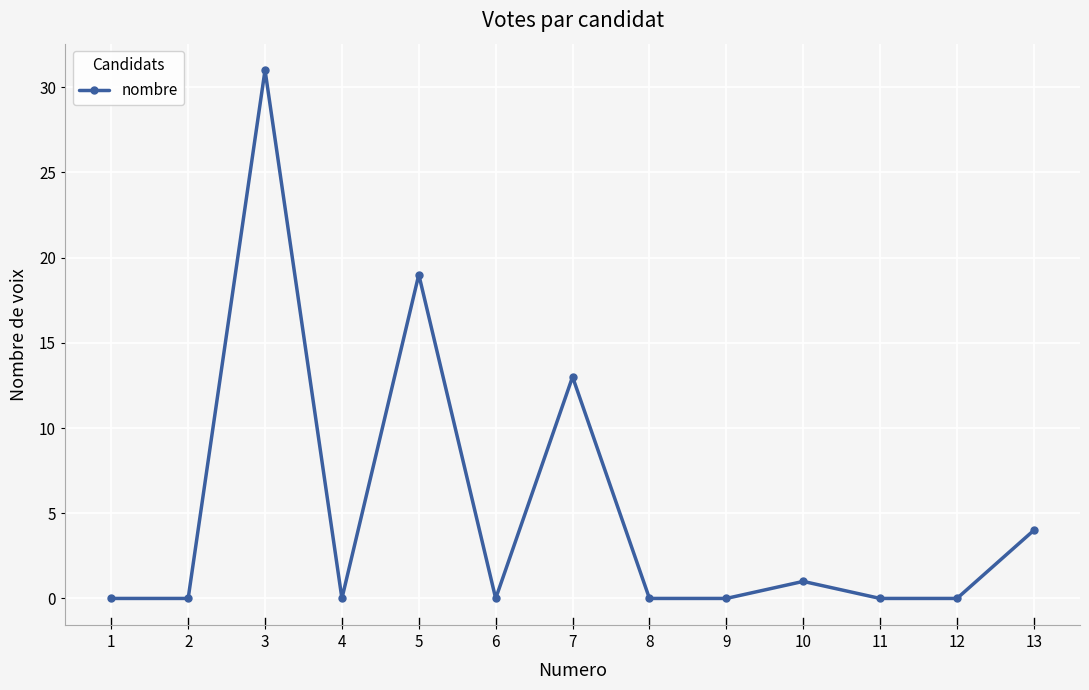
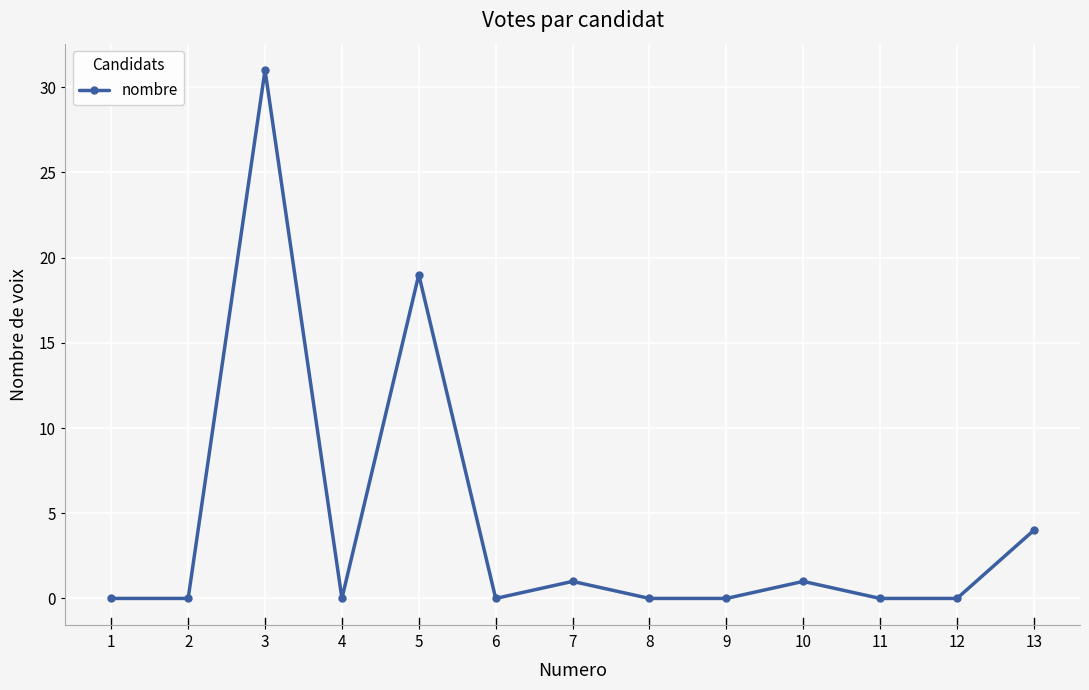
  {
    "1": 0,
    "2": 0,
    "3": 31,
    "4": 0,
    "5": 19,
    "6": 0,
-   "7": 13,
+   "7": 1,
    "8": 0,
    "9": 0,
    "10": 1,
    "11": 0,
    "12": 0,
    "13": 4
  }
